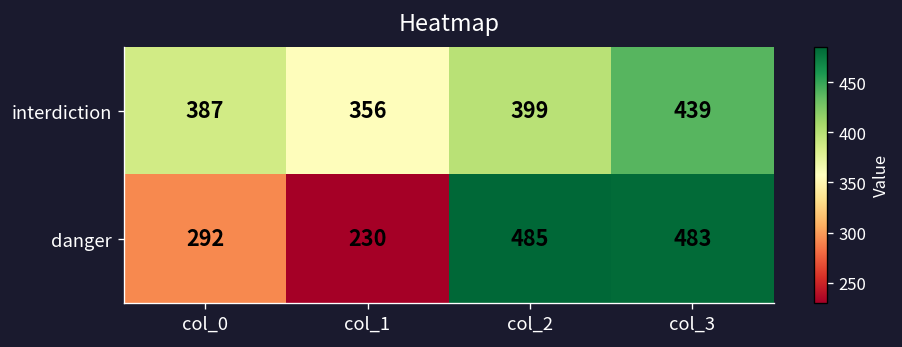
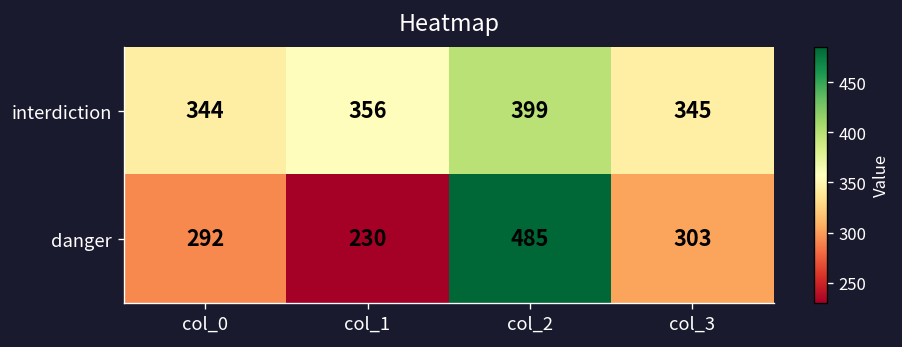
  {
    "interdiction": {
-     "col_0": 387,
+     "col_0": 344,
      "col_1": 356,
      "col_2": 399,
-     "col_3": 439
+     "col_3": 345
    },
    "danger": {
      "col_0": 292,
      "col_1": 230,
      "col_2": 485,
-     "col_3": 483
+     "col_3": 303
    }
  }
